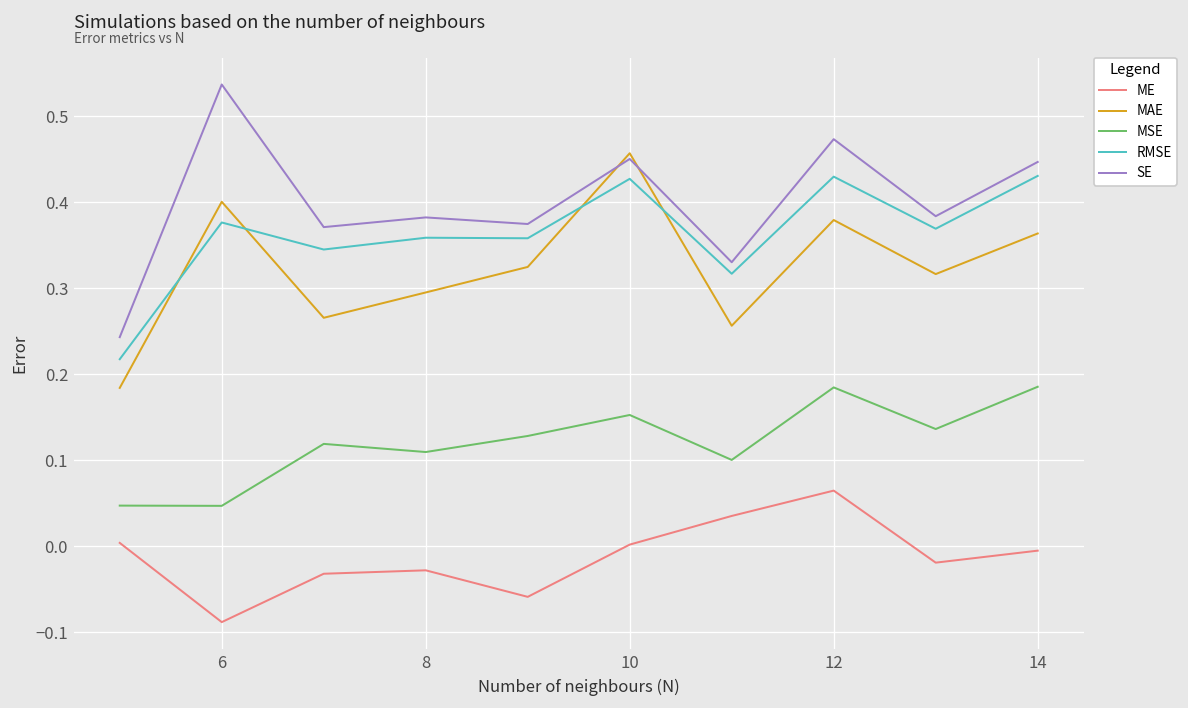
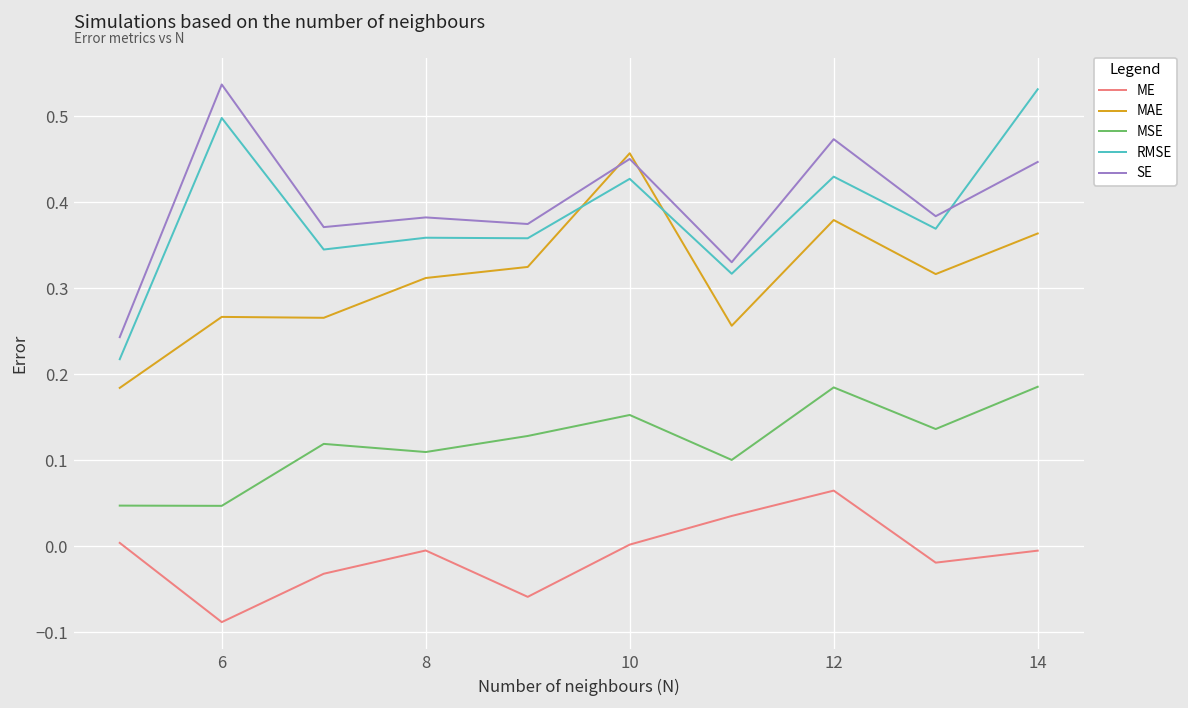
  {
    "ME": {
      "6": -0.09,
-     "8": -0.03,
+     "8": 0.00,
      "10": 0.00,
      "12": 0.06,
      "14": -0.01
    },
    "MAE": {
-     "6": 0.40,
-     "8": 0.30,
+     "6": 0.27,
+     "8": 0.31,
      "10": 0.46,
      "12": 0.38,
      "14": 0.36
    },
    "MSE": {
      "6": 0.05,
      "8": 0.11,
      "10": 0.15,
      "12": 0.18,
      "14": 0.19
    },
    "RMSE": {
-     "6": 0.38,
+     "6": 0.50,
      "8": 0.36,
      "10": 0.43,
      "12": 0.43,
-     "14": 0.43
+     "14": 0.53
    },
    "SE": {
      "6": 0.54,
      "8": 0.38,
      "10": 0.45,
      "12": 0.47,
      "14": 0.45
    }
  }
